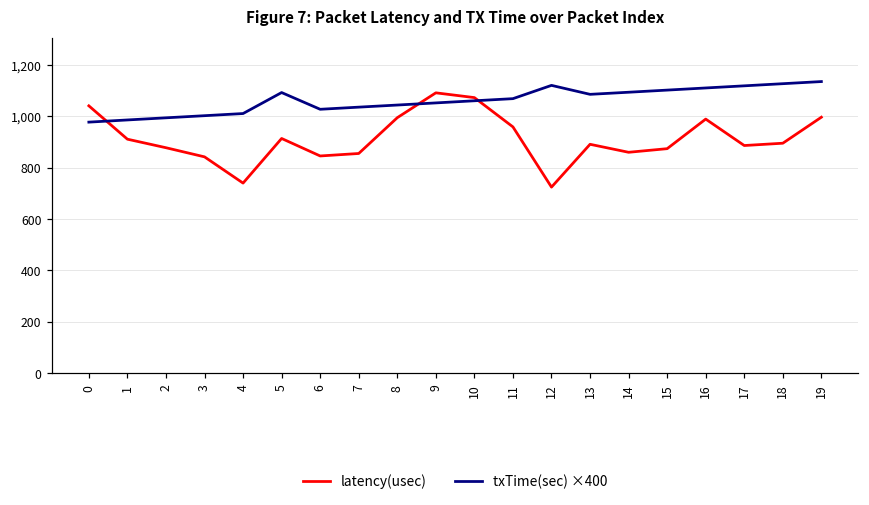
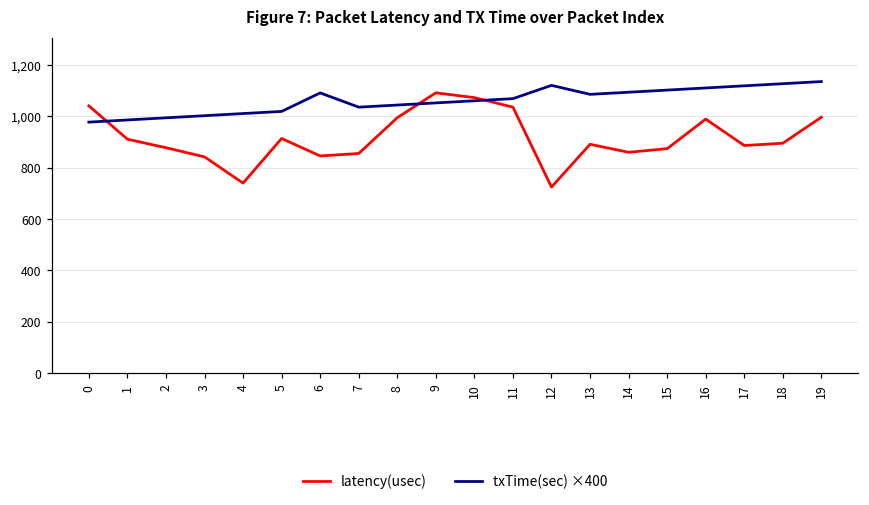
  {
    "latency(usec)": {
      "0": "1,040",
      "1": "910",
      "2": "880",
      "3": "840",
      "4": "740",
      "5": "910",
      "6": "850",
      "7": "850",
      "8": "990",
      "9": "1,090",
      "10": "1,070",
-     "11": "960",
+     "11": "1,030",
      "12": "720",
      "13": "890",
      "14": "860",
      "15": "870",
      "16": "990",
      "17": "890",
      "18": "890",
      "19": "1,000"
    },
    "txTime(sec) ×400": {
      "0": "980",
      "1": "990",
      "2": "990",
      "3": "1,000",
      "4": "1,010",
-     "5": "1,090",
-     "6": "1,030",
+     "5": "1,020",
+     "6": "1,090",
      "7": "1,030",
      "8": "1,040",
      "9": "1,050",
      "10": "1,060",
      "11": "1,070",
      "12": "1,120",
      "13": "1,080",
      "14": "1,090",
      "15": "1,100",
      "16": "1,110",
      "17": "1,120",
      "18": "1,130",
      "19": "1,130"
    }
  }
